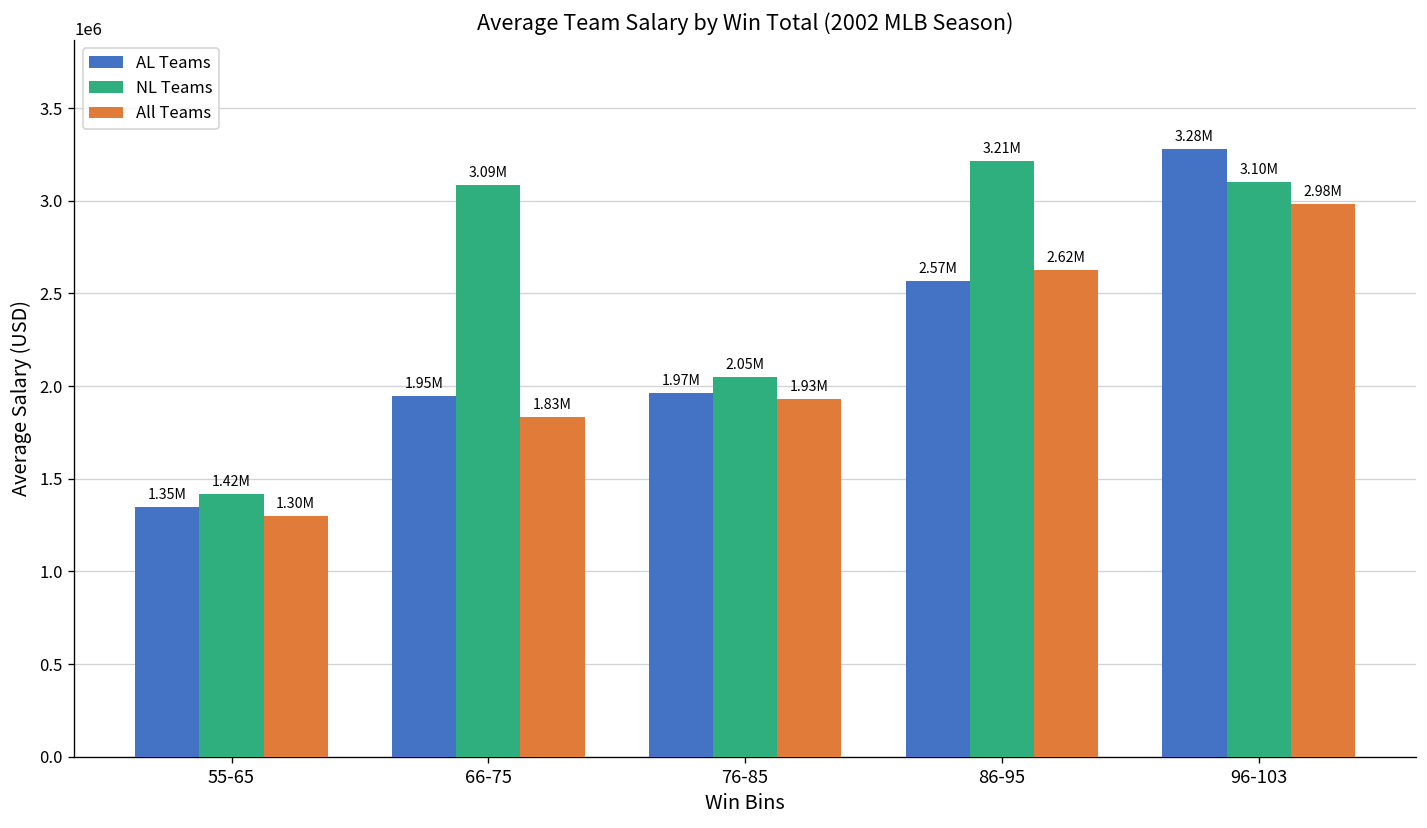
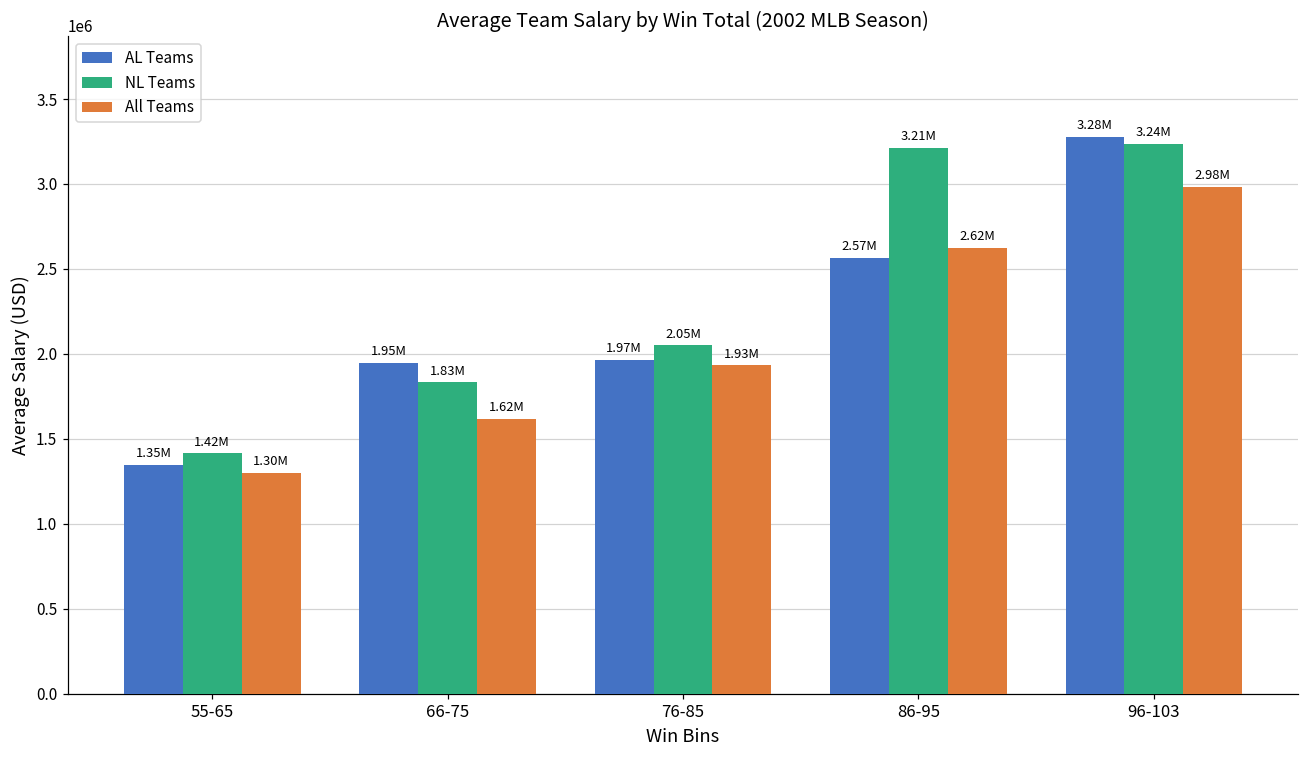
  {
    "AL Teams": {
      "55-65": "1.35M",
      "66-75": "1.95M",
      "76-85": "1.97M",
      "86-95": "2.57M",
      "96-103": "3.28M"
    },
    "NL Teams": {
      "55-65": "1.42M",
-     "66-75": "3.09M",
+     "66-75": "1.83M",
      "76-85": "2.05M",
      "86-95": "3.21M",
-     "96-103": "3.10M"
+     "96-103": "3.24M"
    },
    "All Teams": {
      "55-65": "1.30M",
-     "66-75": "1.83M",
+     "66-75": "1.62M",
      "76-85": "1.93M",
      "86-95": "2.62M",
      "96-103": "2.98M"
    }
  }
